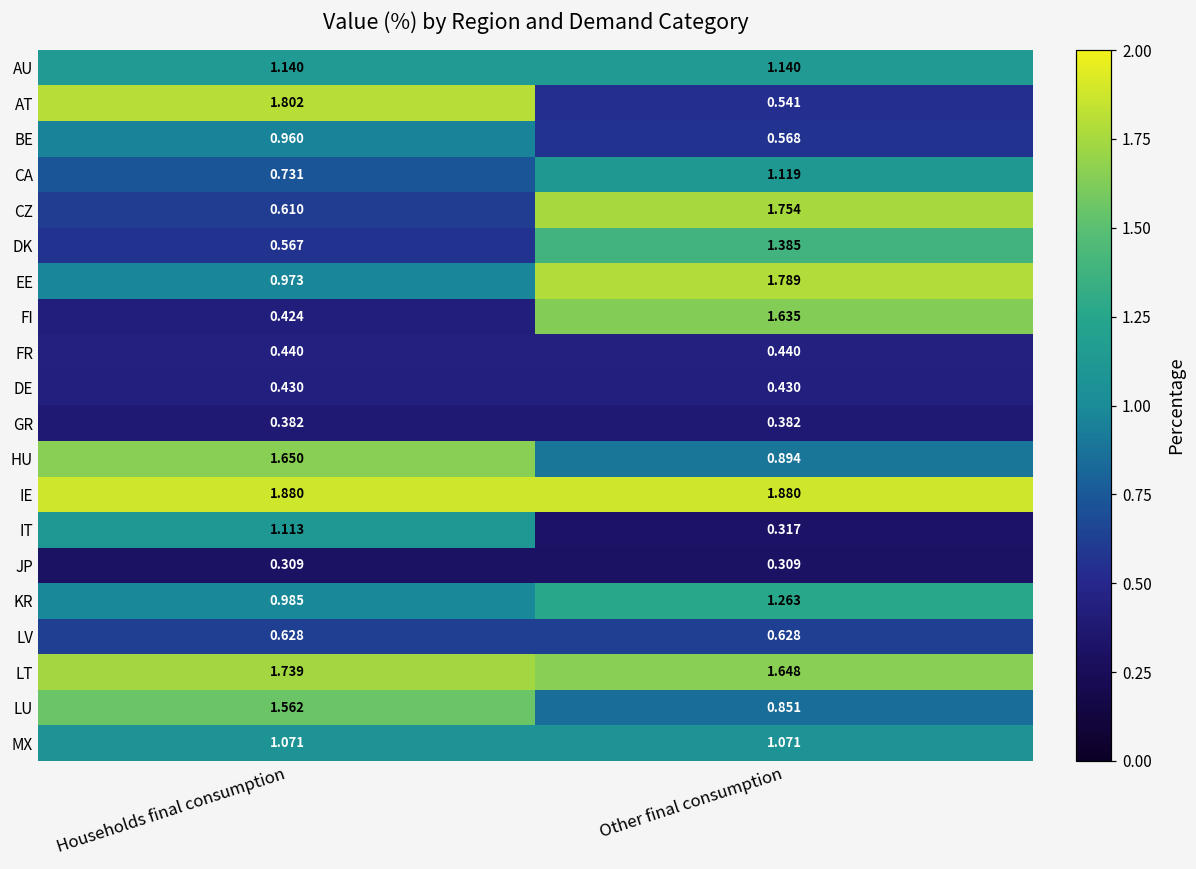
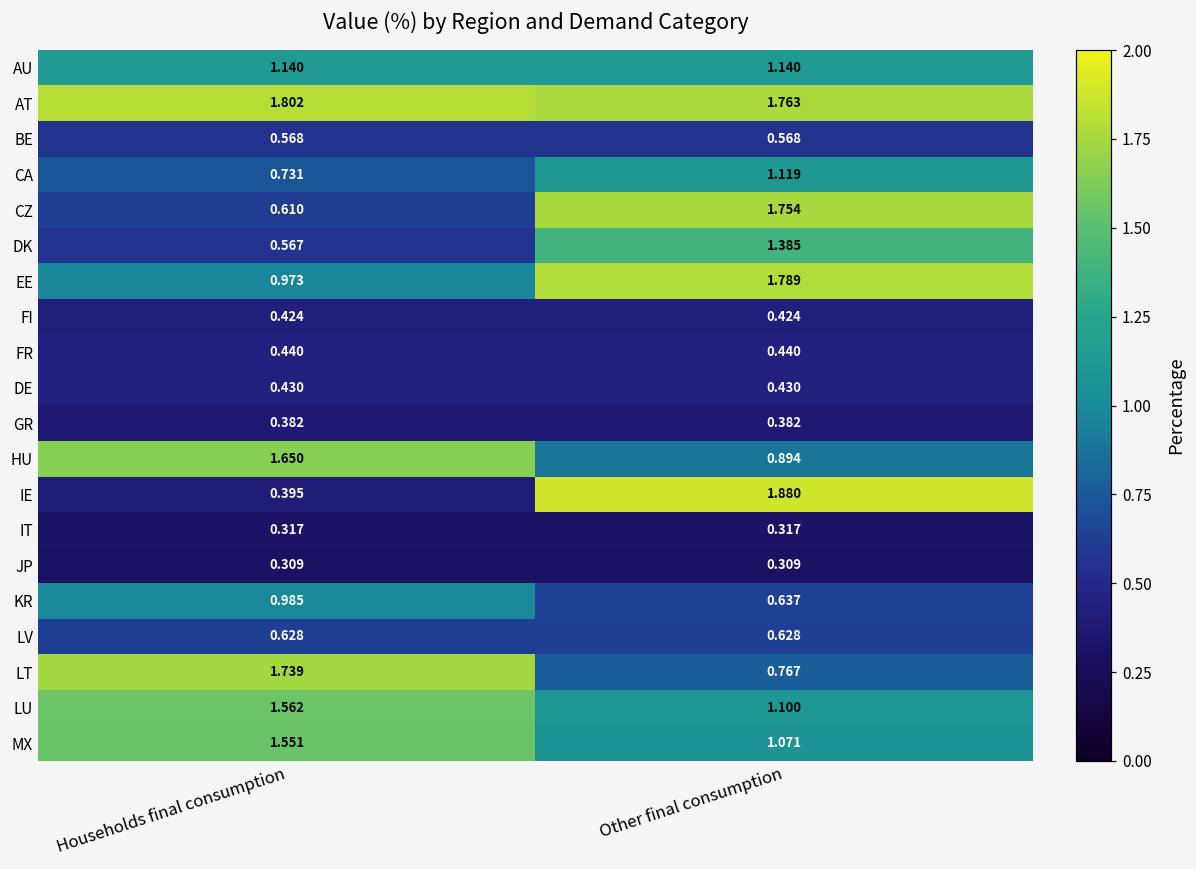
  {
    "AU": {
      "Households final consumption": 1.140,
      "Other final consumption": 1.140
    },
    "AT": {
      "Households final consumption": 1.802,
-     "Other final consumption": 0.541
+     "Other final consumption": 1.763
    },
    "BE": {
-     "Households final consumption": 0.960,
+     "Households final consumption": 0.568,
      "Other final consumption": 0.568
    },
    "CA": {
      "Households final consumption": 0.731,
      "Other final consumption": 1.119
    },
    "CZ": {
      "Households final consumption": 0.610,
      "Other final consumption": 1.754
    },
    "DK": {
      "Households final consumption": 0.567,
      "Other final consumption": 1.385
    },
    "EE": {
      "Households final consumption": 0.973,
      "Other final consumption": 1.789
    },
    "FI": {
      "Households final consumption": 0.424,
-     "Other final consumption": 1.635
+     "Other final consumption": 0.424
    },
    "FR": {
      "Households final consumption": 0.440,
      "Other final consumption": 0.440
    },
    "DE": {
      "Households final consumption": 0.430,
      "Other final consumption": 0.430
    },
    "GR": {
      "Households final consumption": 0.382,
      "Other final consumption": 0.382
    },
    "HU": {
      "Households final consumption": 1.650,
      "Other final consumption": 0.894
    },
    "IE": {
-     "Households final consumption": 1.880,
+     "Households final consumption": 0.395,
      "Other final consumption": 1.880
    },
    "IT": {
-     "Households final consumption": 1.113,
+     "Households final consumption": 0.317,
      "Other final consumption": 0.317
    },
    "JP": {
      "Households final consumption": 0.309,
      "Other final consumption": 0.309
    },
    "KR": {
      "Households final consumption": 0.985,
-     "Other final consumption": 1.263
+     "Other final consumption": 0.637
    },
    "LV": {
      "Households final consumption": 0.628,
      "Other final consumption": 0.628
    },
    "LT": {
      "Households final consumption": 1.739,
-     "Other final consumption": 1.648
+     "Other final consumption": 0.767
    },
    "LU": {
      "Households final consumption": 1.562,
-     "Other final consumption": 0.851
+     "Other final consumption": 1.100
    },
    "MX": {
-     "Households final consumption": 1.071,
+     "Households final consumption": 1.551,
      "Other final consumption": 1.071
    }
  }
